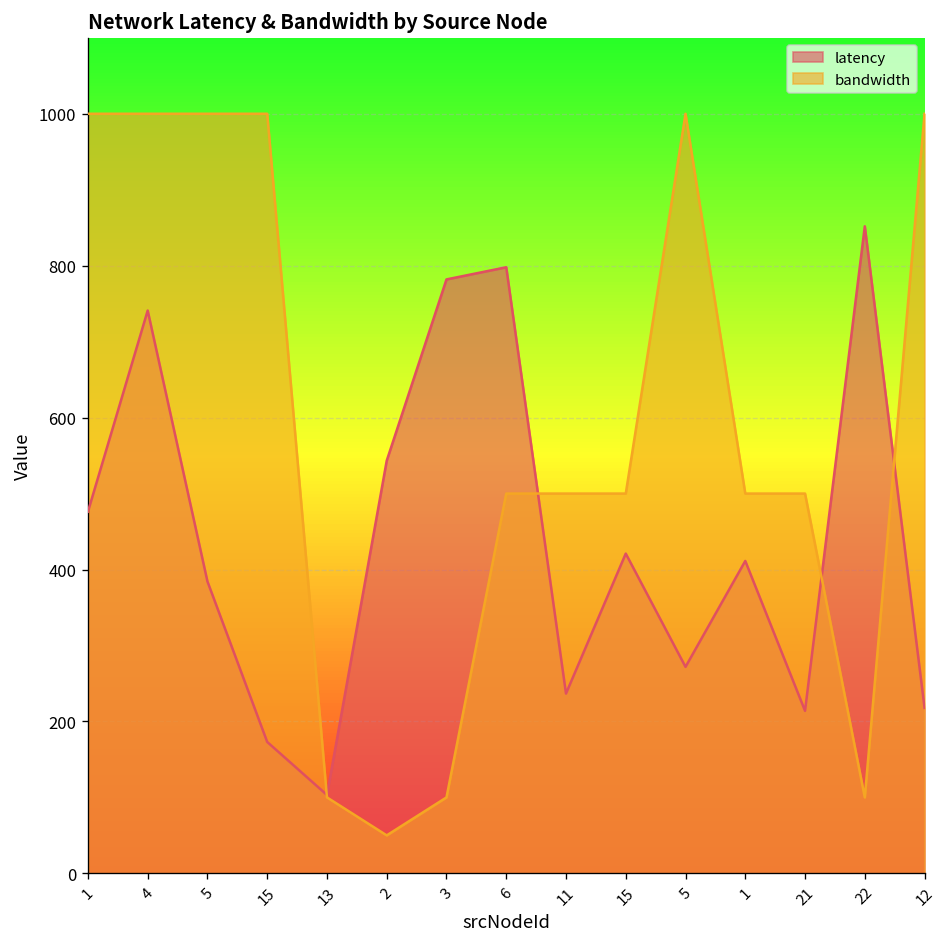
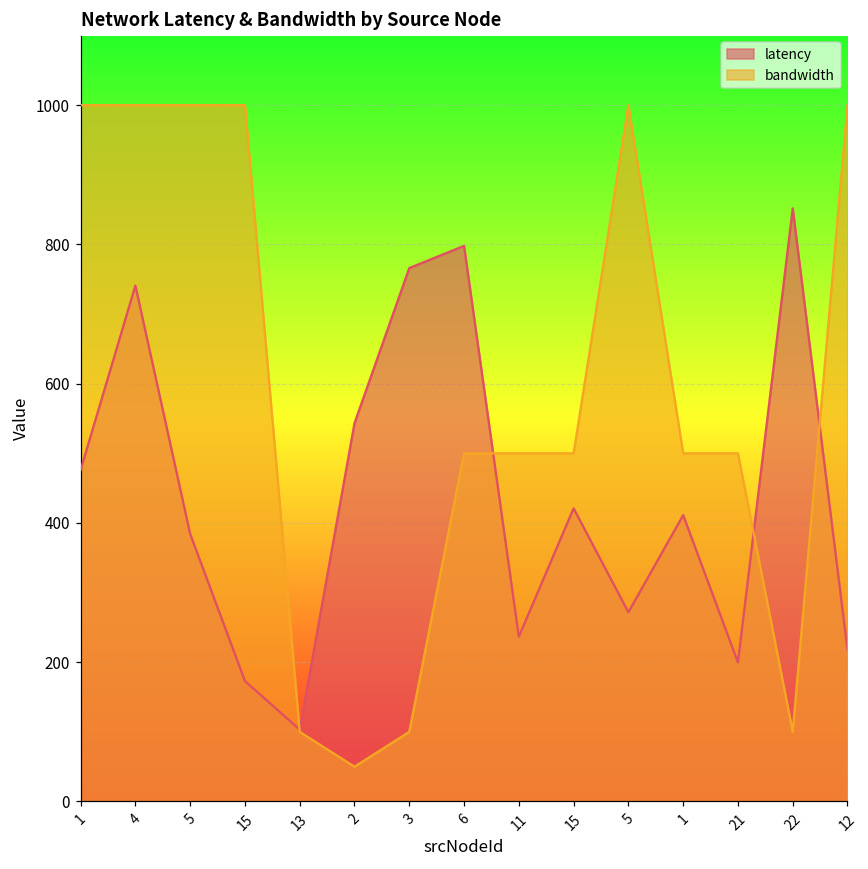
  {
    "latency": {
      "4": 740,
      "2": 540,
-     "3": 780,
+     "3": 770,
      "6": 800,
      "11": 240,
-     "21": 210,
+     "21": 200,
      "22": 850,
      "12": 220
    },
    "bandwidth": {
      "4": 1000,
      "2": 50,
      "3": 100,
      "6": 500,
      "11": 500,
      "21": 500,
      "22": 100,
      "12": 1000
    }
  }
